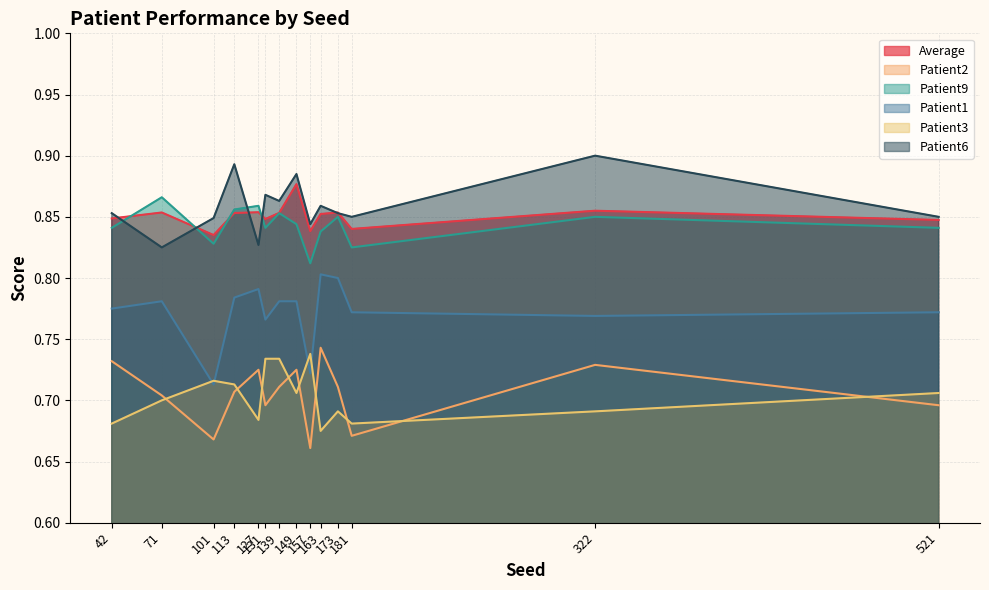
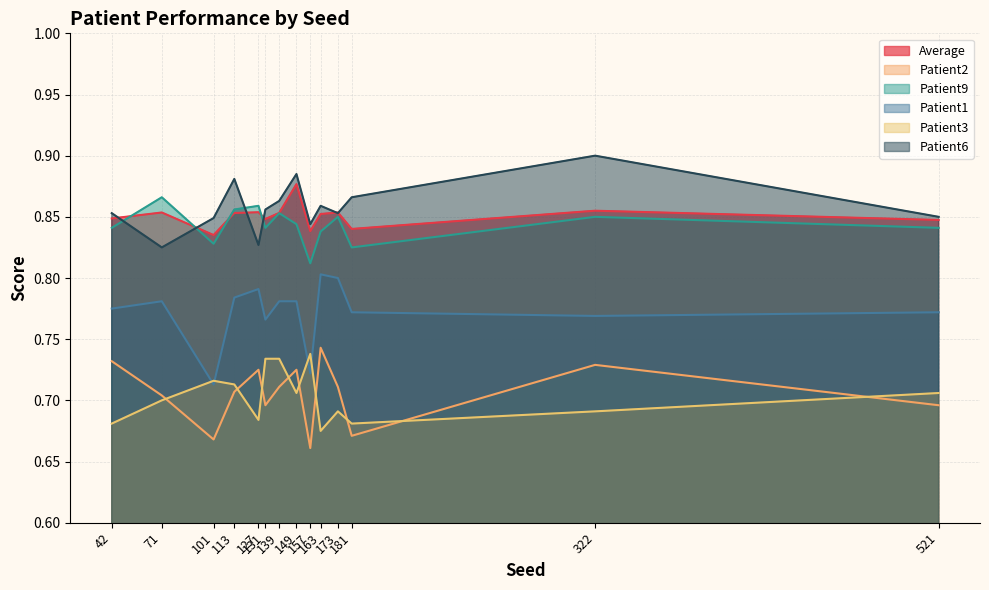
  {
    "Average": {
      "42": 0.849,
      "71": 0.854,
      "101": 0.835,
      "113": 0.853,
      "127": 0.854,
      "131": 0.848,
      "149": 0.877,
      "157": 0.838,
      "163": 0.852,
      "181": 0.840,
      "322": 0.855,
      "521": 0.847
    },
    "Patient6": {
      "42": 0.853,
      "71": 0.825,
      "101": 0.849,
-     "113": 0.893,
+     "113": 0.881,
      "127": 0.827,
-     "131": 0.868,
+     "131": 0.856,
      "139": 0.863,
      "149": 0.885,
      "157": 0.844,
      "163": 0.859,
-     "181": 0.850,
+     "181": 0.866,
      "322": 0.900,
      "521": 0.850
    }
  }
